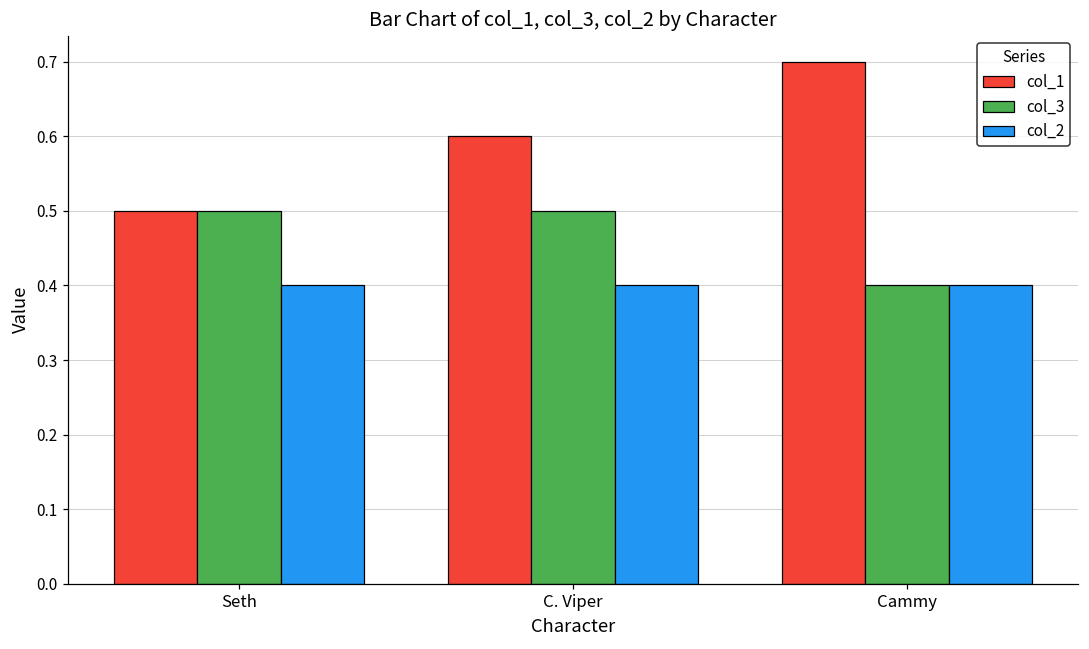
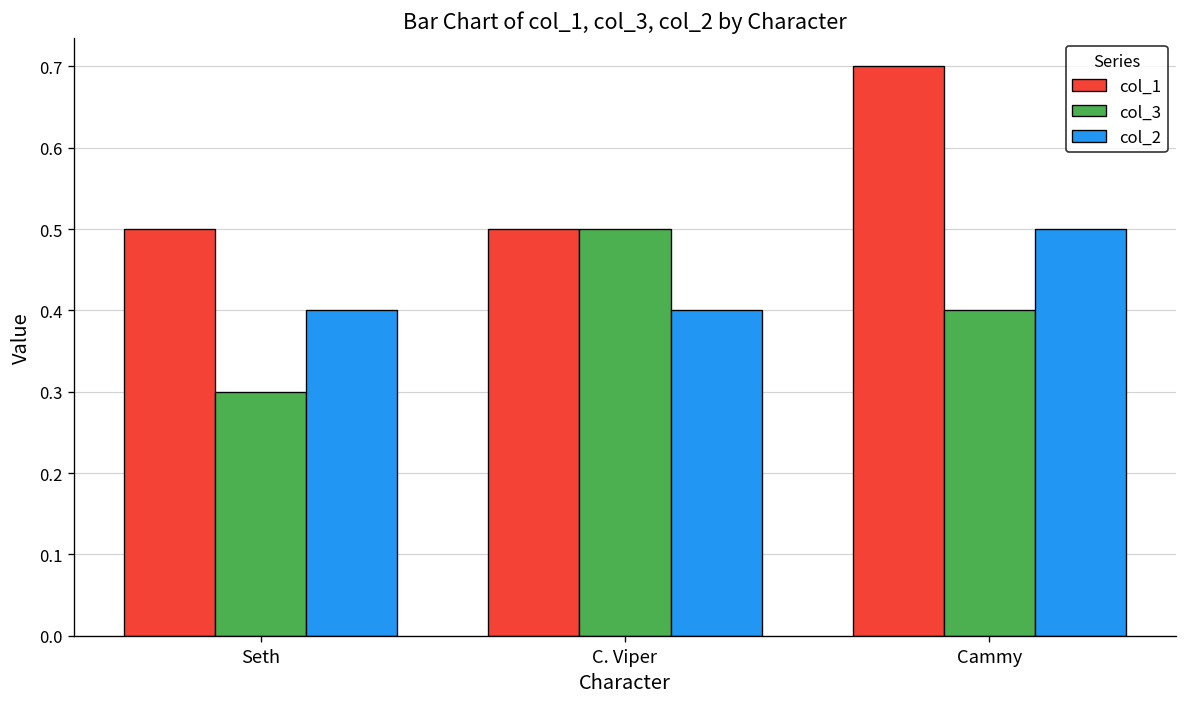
  {
    "col_1": {
      "Seth": 0.5,
-     "C. Viper": 0.6,
+     "C. Viper": 0.5,
      "Cammy": 0.7
    },
    "col_3": {
-     "Seth": 0.5,
+     "Seth": 0.3,
      "C. Viper": 0.5,
      "Cammy": 0.4
    },
    "col_2": {
      "Seth": 0.4,
      "C. Viper": 0.4,
-     "Cammy": 0.4
+     "Cammy": 0.5
    }
  }
